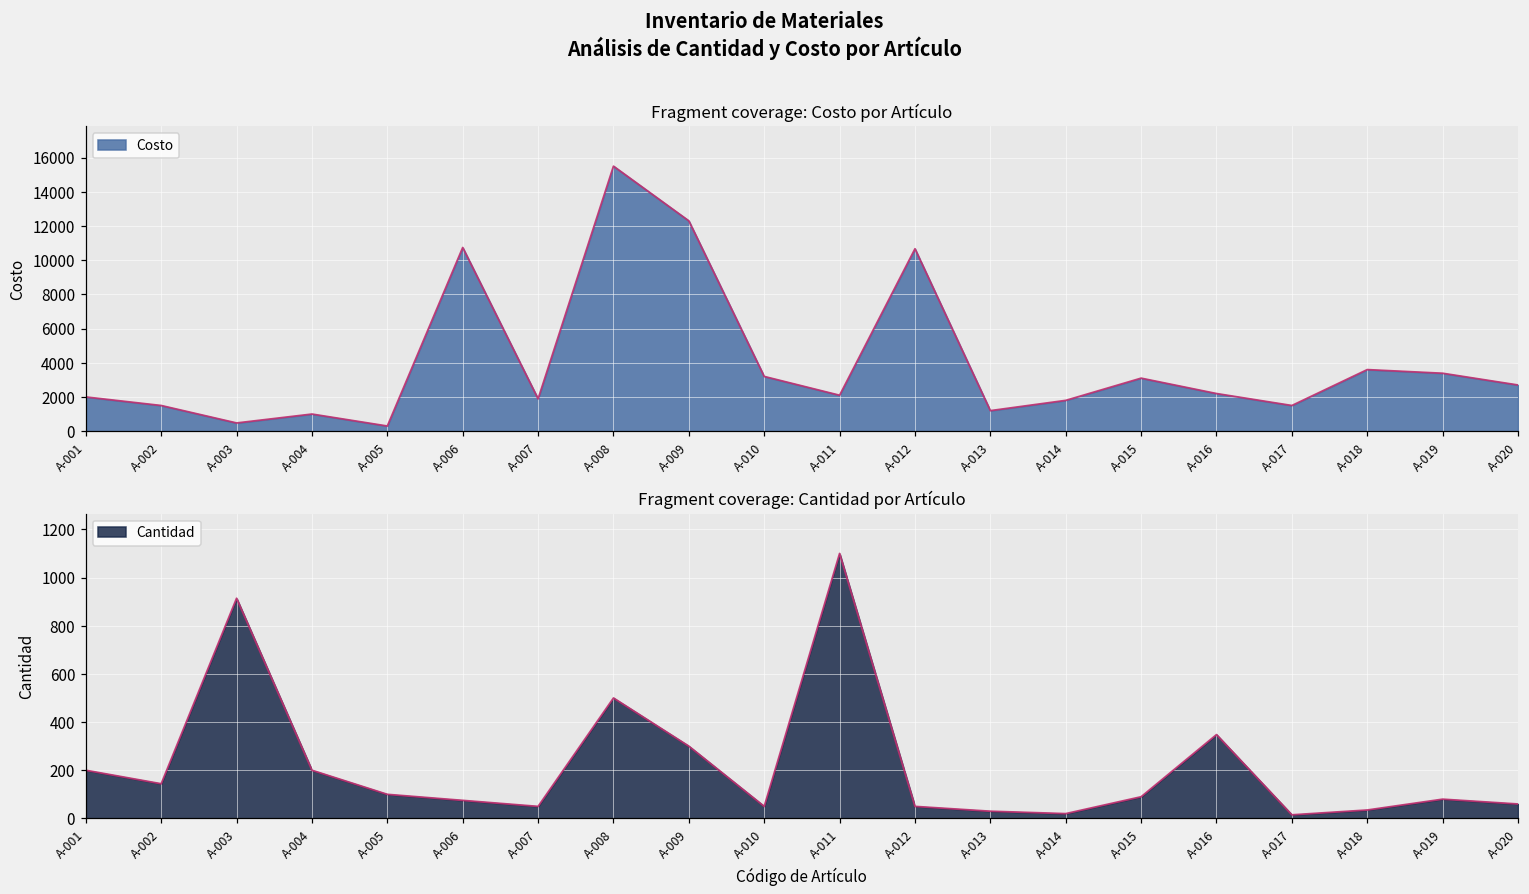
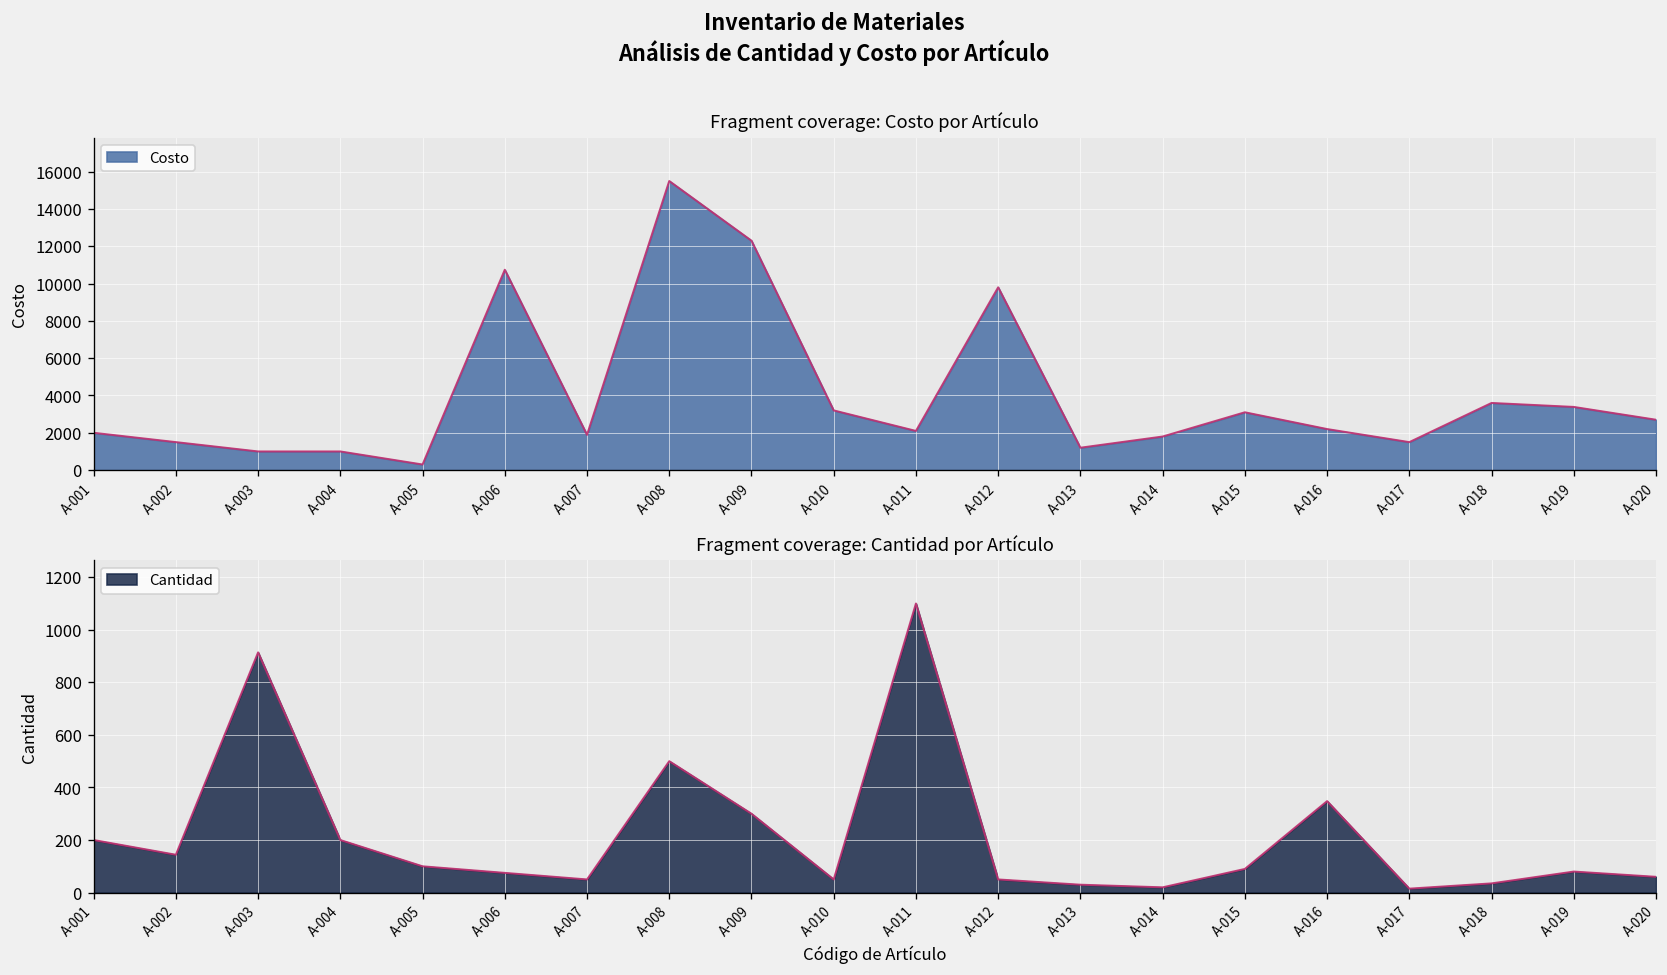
  {
    "Fragment coverage: Costo por Artículo": {
      "A-001": 2000,
      "A-002": 1500,
-     "A-003": 500,
+     "A-003": 1000,
      "A-004": 1000,
      "A-005": 300,
      "A-006": 10700,
      "A-007": 1900,
      "A-008": 15500,
      "A-009": 12300,
      "A-010": 3200,
      "A-011": 2100,
-     "A-012": 10700,
+     "A-012": 9800,
      "A-013": 1200,
      "A-014": 1800,
      "A-015": 3100,
      "A-016": 2200,
      "A-017": 1500,
      "A-018": 3600,
      "A-019": 3400,
      "A-020": 2700
    },
    "Fragment coverage: Cantidad por Artículo": {
      "A-001": 200,
      "A-002": 140,
      "A-003": 910,
      "A-004": 200,
      "A-005": 100,
      "A-006": 80,
      "A-007": 50,
      "A-008": 500,
      "A-009": 300,
      "A-010": 50,
      "A-011": 1100,
      "A-012": 50,
      "A-013": 30,
      "A-014": 20,
      "A-015": 90,
      "A-016": 350,
      "A-017": 20,
      "A-018": 40,
      "A-019": 80,
      "A-020": 60
    }
  }
